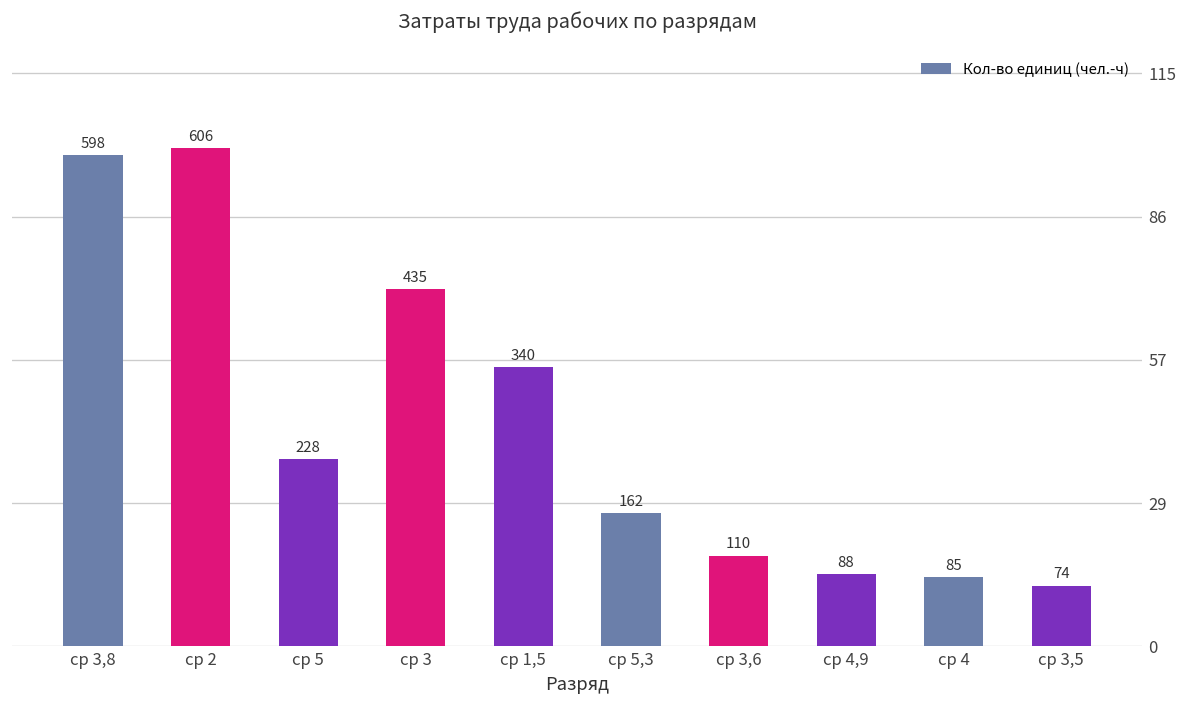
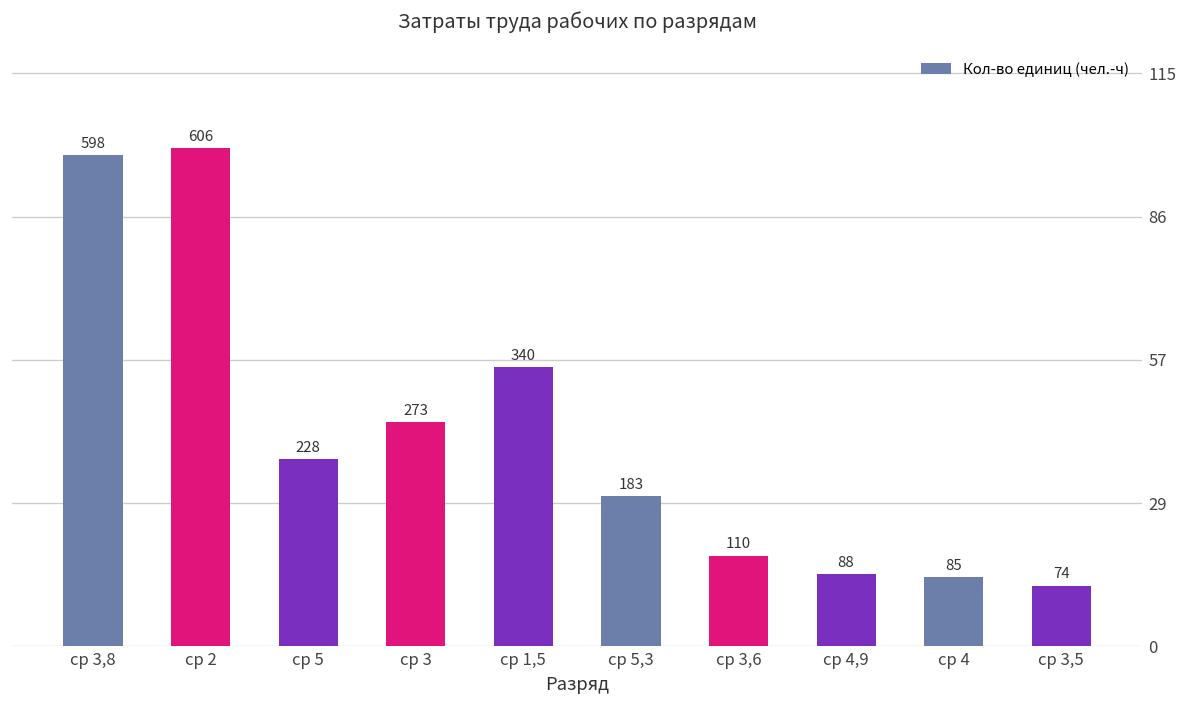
  {
    "ср 3,8": 598,
    "ср 2": 606,
    "ср 5": 228,
-   "ср 3": 435,
+   "ср 3": 273,
    "ср 1,5": 340,
-   "ср 5,3": 162,
+   "ср 5,3": 183,
    "ср 3,6": 110,
    "ср 4,9": 88,
    "ср 4": 85,
    "ср 3,5": 74
  }
